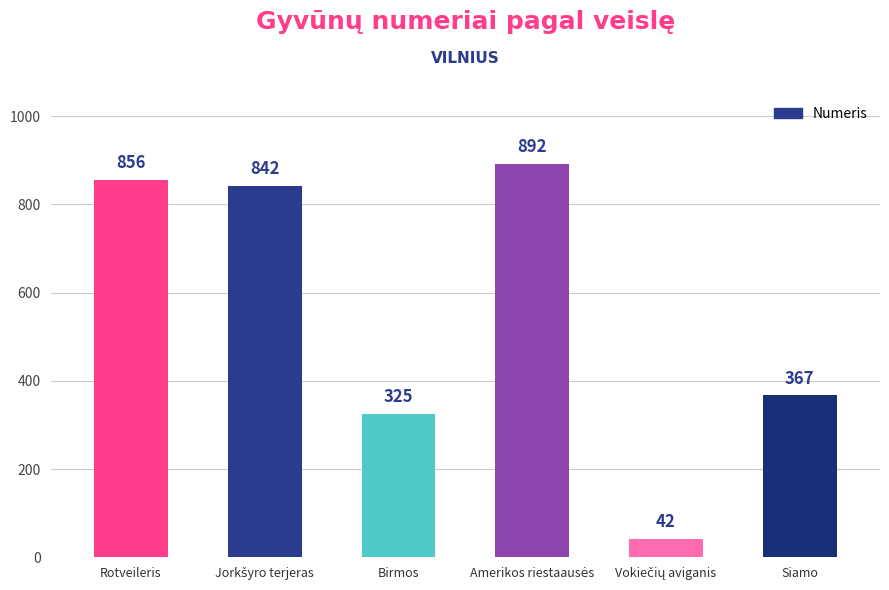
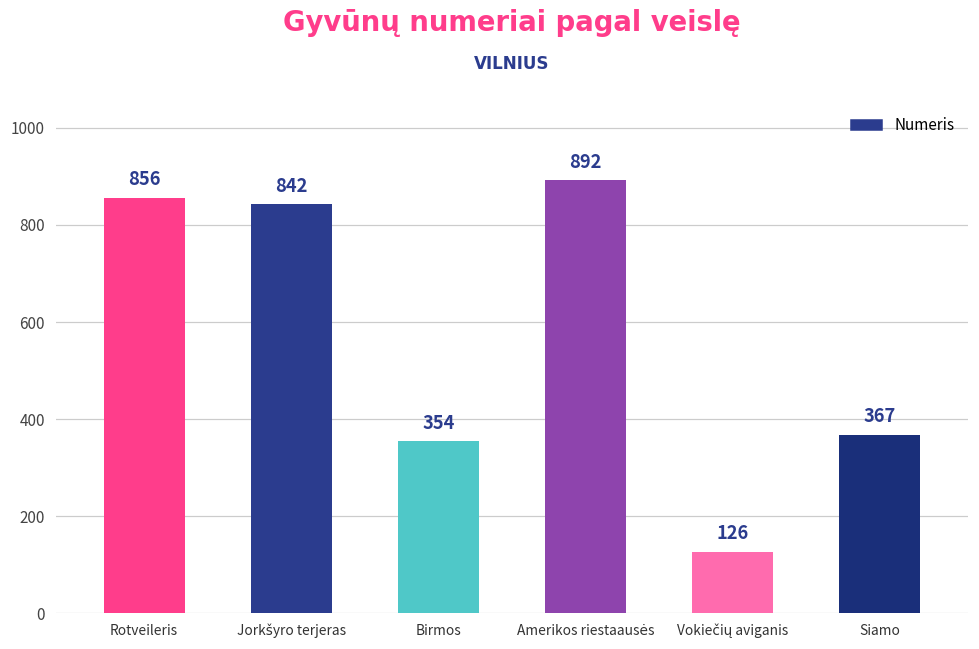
  {
    "Rotveileris": 856,
    "Jorkšyro terjeras": 842,
-   "Birmos": 325,
+   "Birmos": 354,
    "Amerikos riestaausės": 892,
-   "Vokiečių aviganis": 42,
+   "Vokiečių aviganis": 126,
    "Siamo": 367
  }
